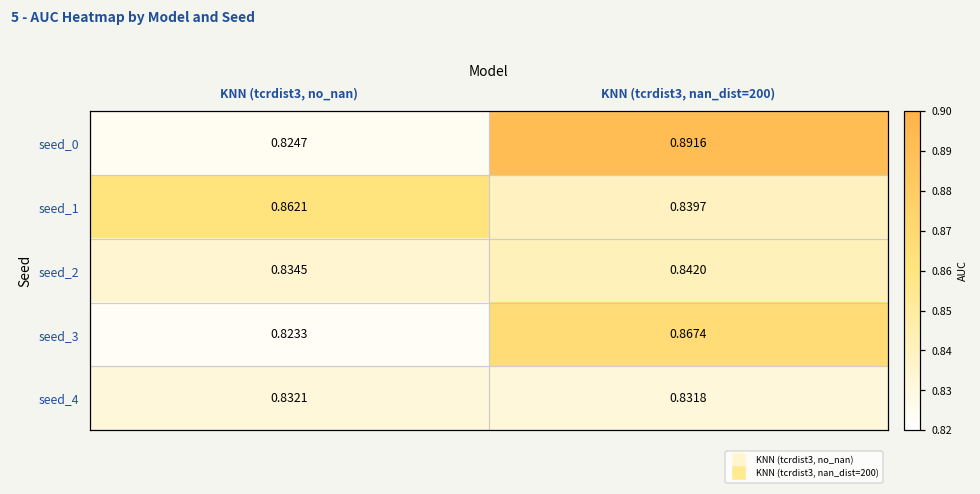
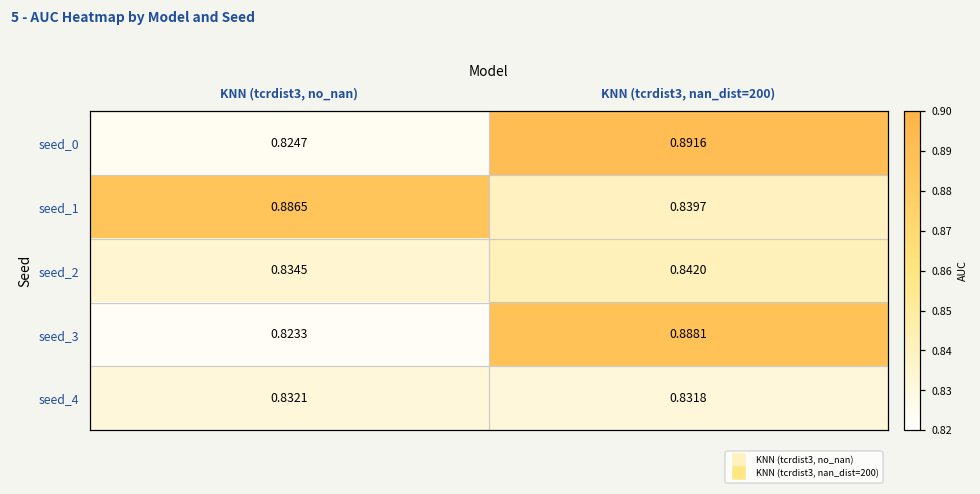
  {
    "seed_0": {
      "KNN (tcrdist3, no_nan)": 0.8247,
      "KNN (tcrdist3, nan_dist=200)": 0.8916
    },
    "seed_1": {
-     "KNN (tcrdist3, no_nan)": 0.8621,
+     "KNN (tcrdist3, no_nan)": 0.8865,
      "KNN (tcrdist3, nan_dist=200)": 0.8397
    },
    "seed_2": {
      "KNN (tcrdist3, no_nan)": 0.8345,
      "KNN (tcrdist3, nan_dist=200)": 0.8420
    },
    "seed_3": {
      "KNN (tcrdist3, no_nan)": 0.8233,
-     "KNN (tcrdist3, nan_dist=200)": 0.8674
+     "KNN (tcrdist3, nan_dist=200)": 0.8881
    },
    "seed_4": {
      "KNN (tcrdist3, no_nan)": 0.8321,
      "KNN (tcrdist3, nan_dist=200)": 0.8318
    }
  }
